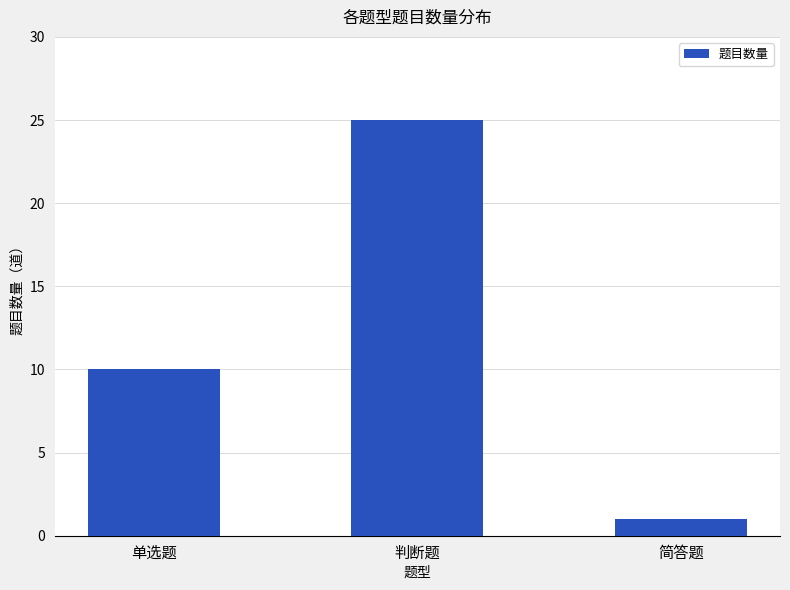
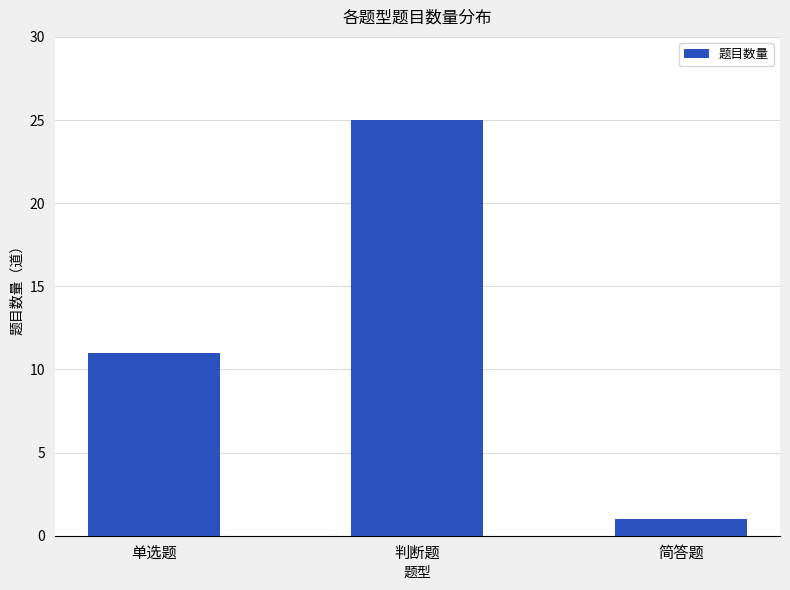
  {
-   "单选题": 10,
+   "单选题": 11,
    "判断题": 25,
    "简答题": 1
  }
